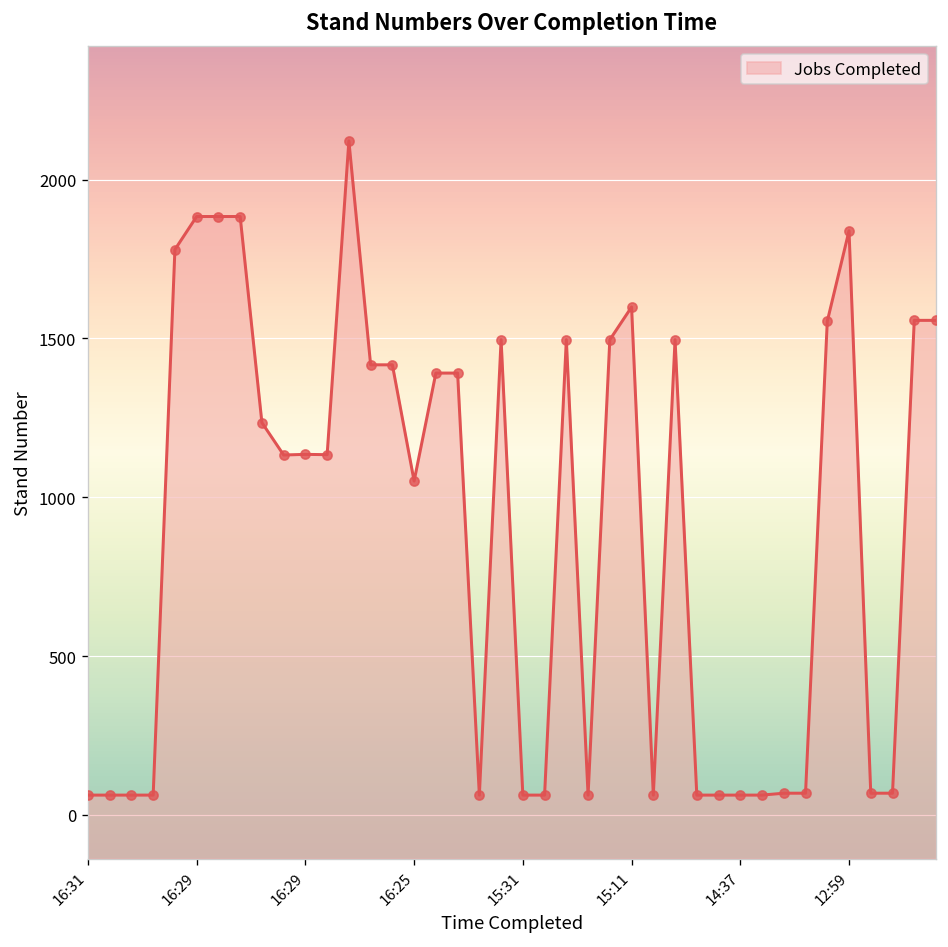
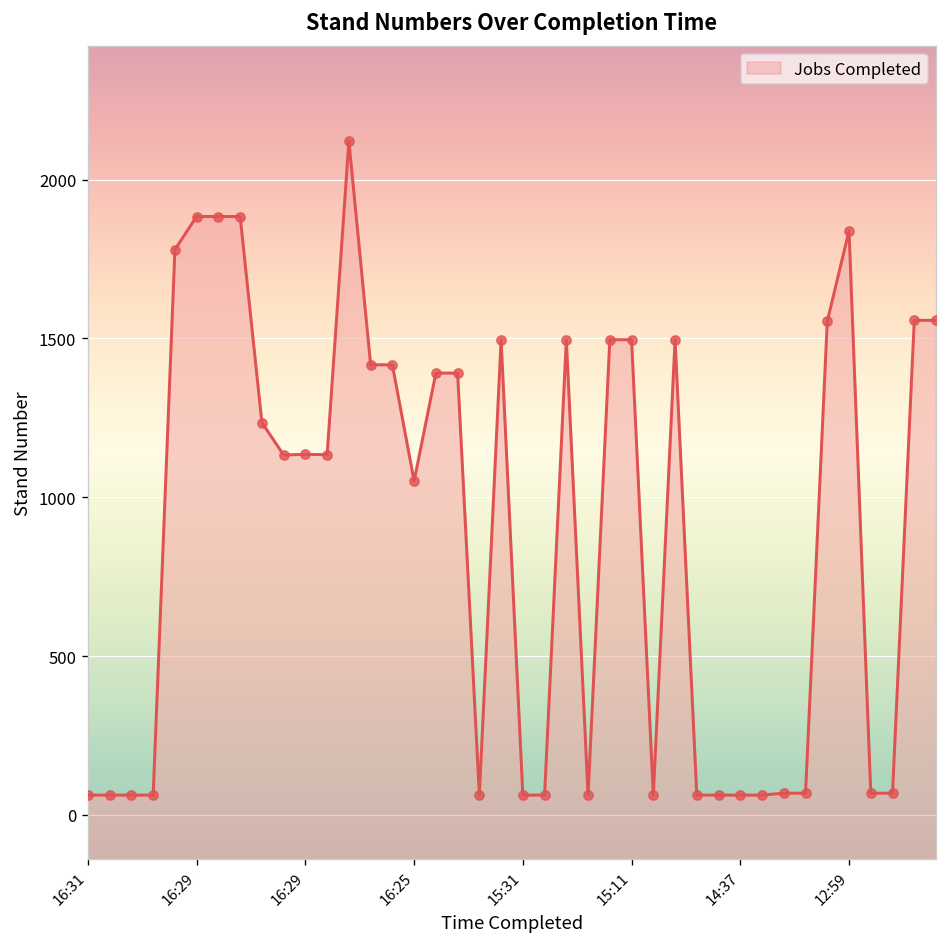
  {
    "16:31": 60,
    "16:25": 1050,
    "15:31": 60,
-   "15:11": 1600,
+   "15:11": 1500,
    "14:37": 60,
    "12:59": 1840
  }
